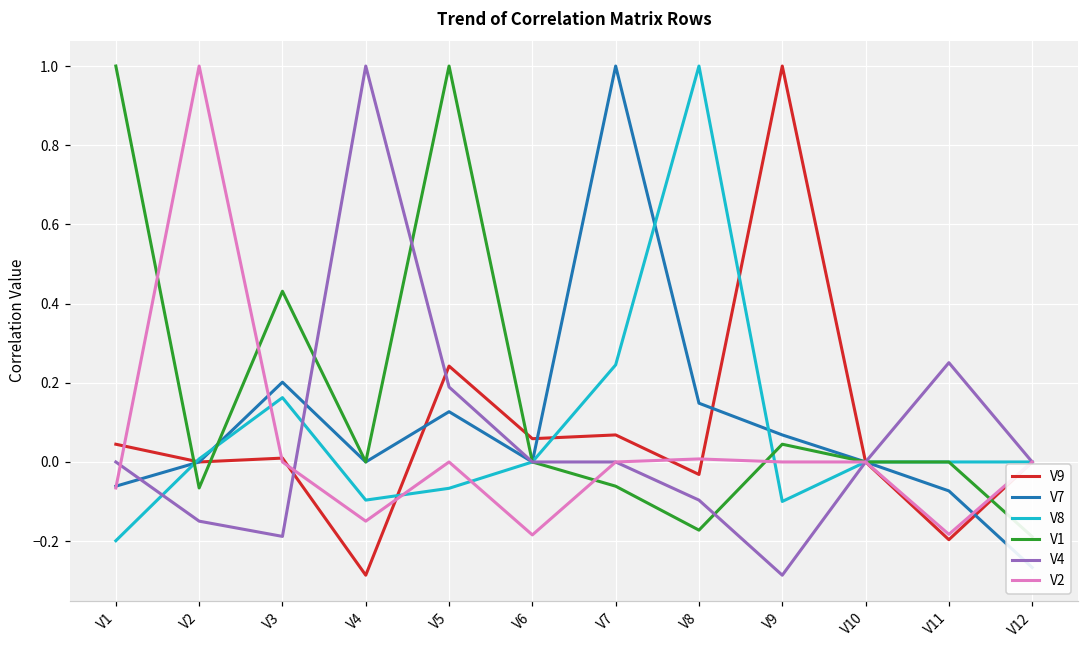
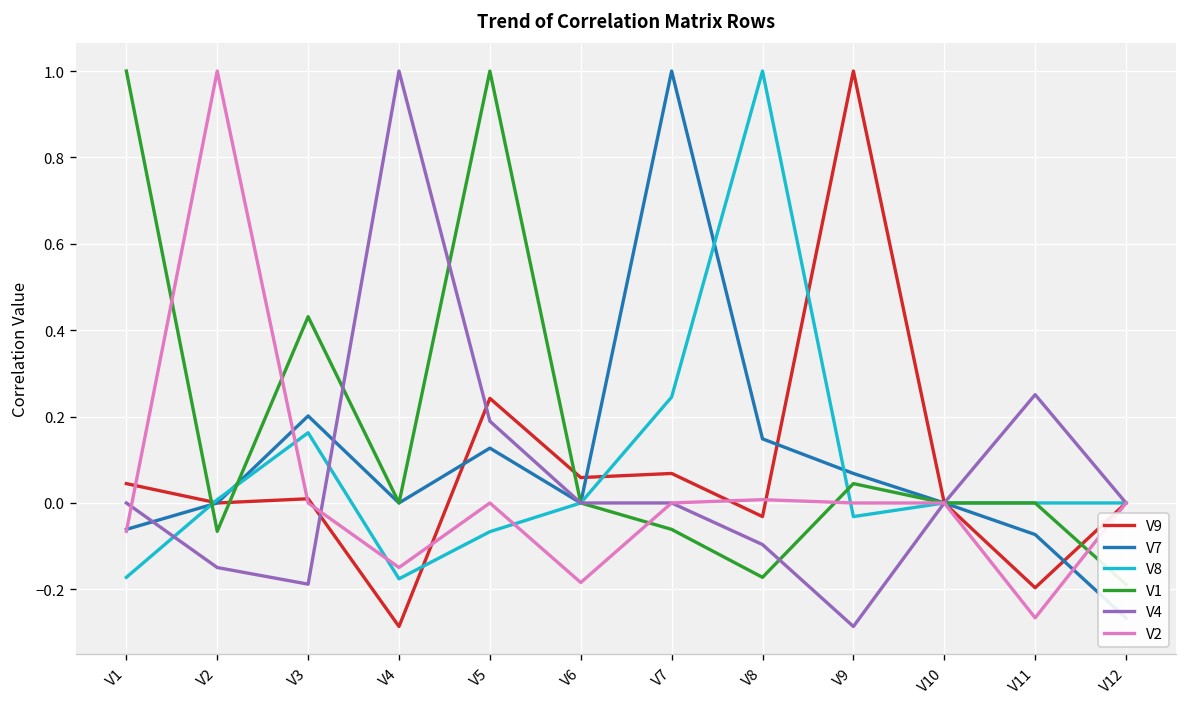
  {
    "V9": {
      "V1": 0.04,
      "V3": 0.01,
      "V4": -0.29,
      "V5": 0.24,
      "V6": 0.06,
      "V7": 0.07,
      "V8": -0.03,
      "V9": 1.00,
      "V11": -0.20
    },
    "V7": {
      "V3": 0.20,
      "V5": 0.13,
      "V7": 1.00,
      "V8": 0.15,
      "V9": 0.07,
      "V11": -0.07
    },
    "V8": {
-     "V1": -0.20,
+     "V1": -0.17,
      "V2": 0.01,
      "V3": 0.16,
-     "V4": -0.10,
+     "V4": -0.18,
      "V5": -0.07,
      "V7": 0.25,
      "V8": 1.00,
-     "V9": -0.10
+     "V9": -0.03
    },
    "V1": {
      "V1": 1.00,
      "V2": -0.07,
      "V3": 0.43,
      "V5": 1.00,
      "V7": -0.06,
      "V8": -0.17,
      "V9": 0.04
    },
    "V4": {
      "V1": 0.00,
      "V2": -0.15,
      "V3": -0.19,
      "V4": 1.00,
      "V5": 0.19,
      "V8": -0.10,
      "V9": -0.29,
      "V11": 0.25
    },
    "V2": {
      "V2": 1.00,
      "V3": 0.00,
      "V4": -0.15,
      "V5": 0.00,
      "V6": -0.18,
      "V8": 0.01,
      "V9": 0.00,
-     "V11": -0.18
+     "V11": -0.27
    }
  }
